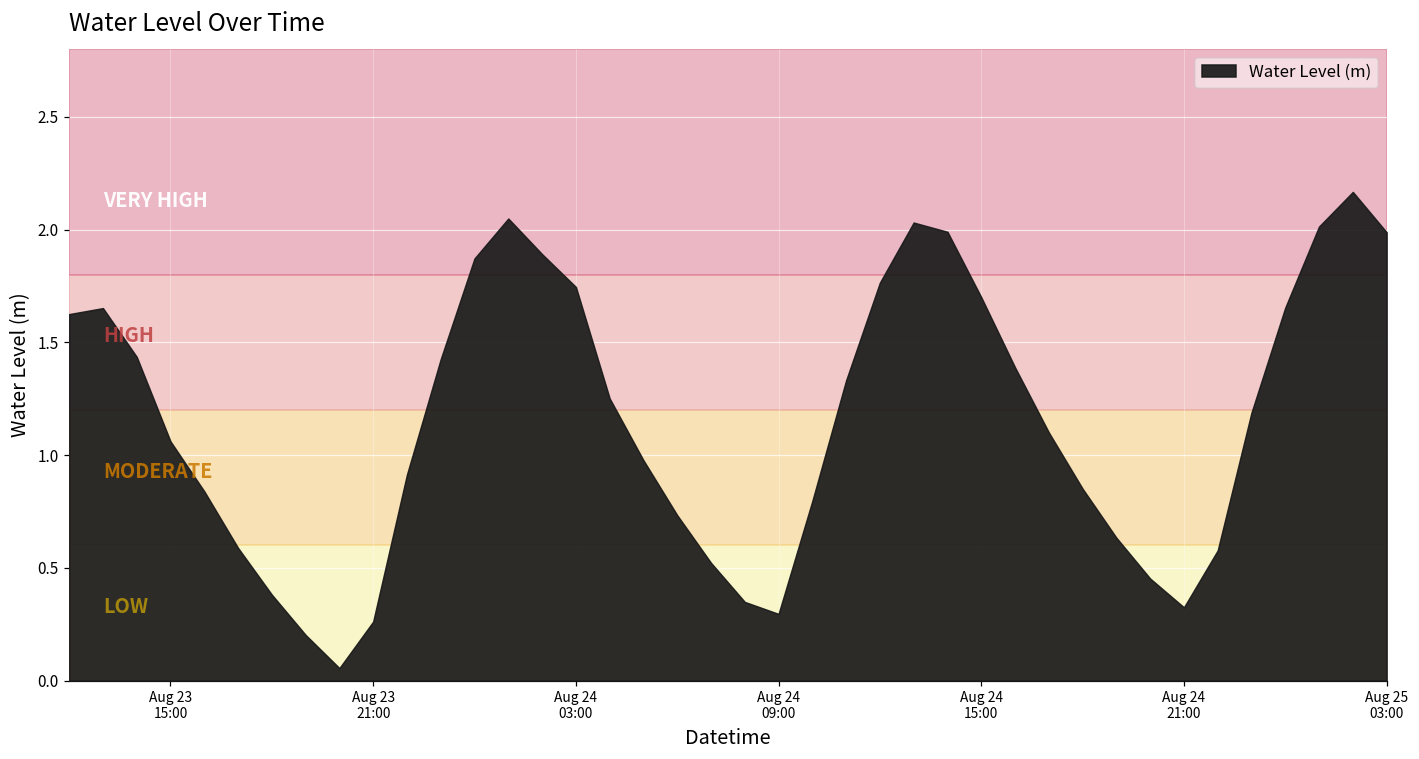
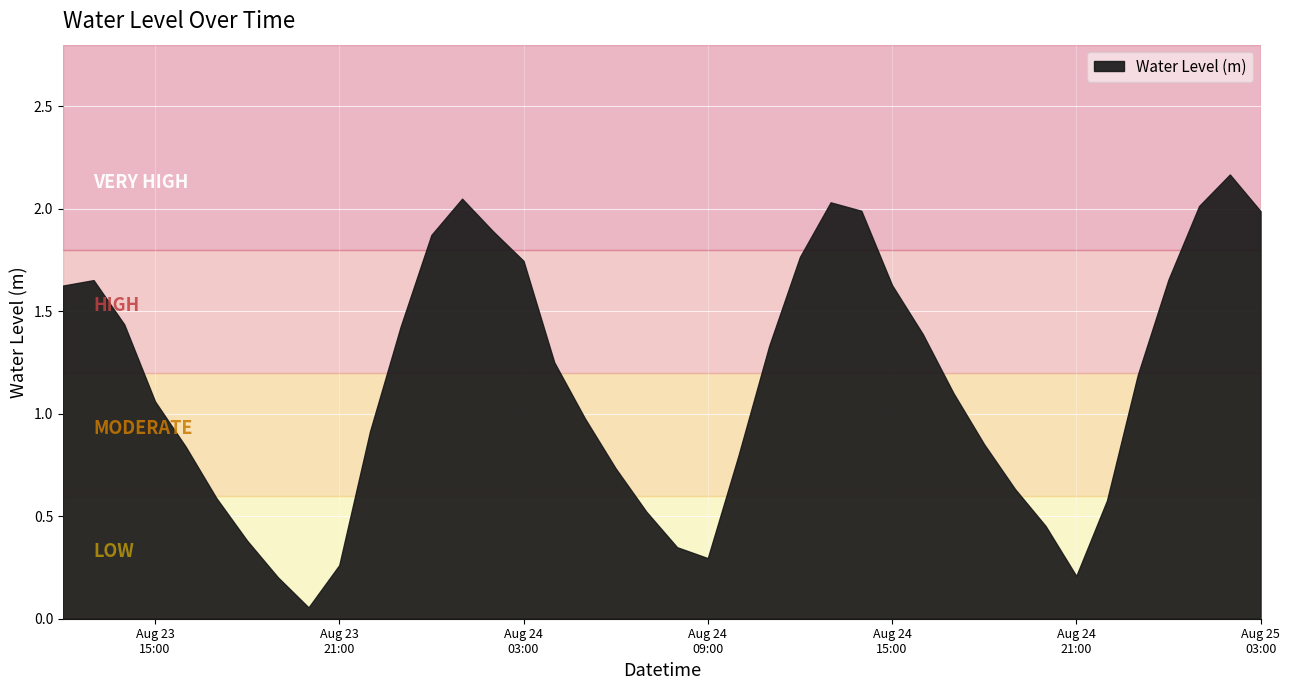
  {
    "Aug 23 15:00": 1.06,
    "Aug 23 21:00": 0.26,
    "Aug 24 03:00": 1.75,
    "Aug 24 09:00": 0.30,
-   "Aug 24 15:00": 1.70,
-   "Aug 24 21:00": 0.32,
+   "Aug 24 15:00": 1.63,
+   "Aug 24 21:00": 0.21,
    "Aug 25 03:00": 1.99
  }
